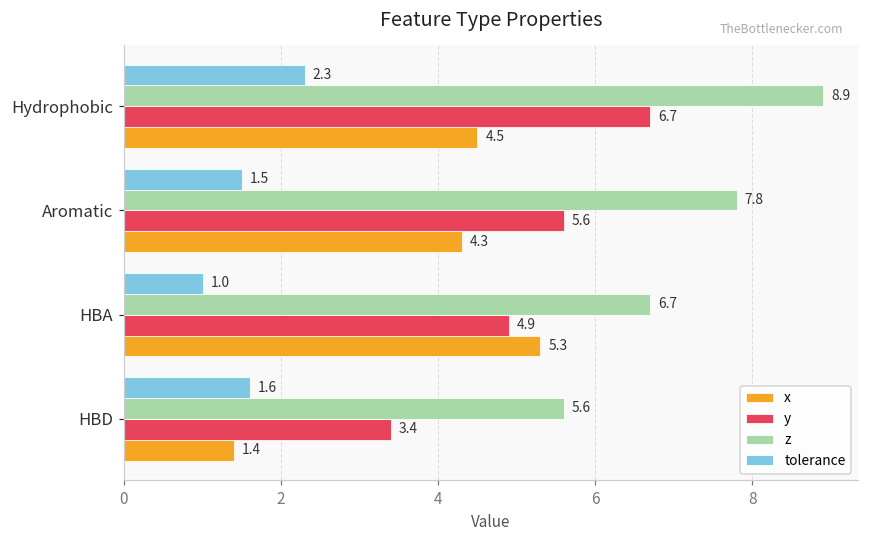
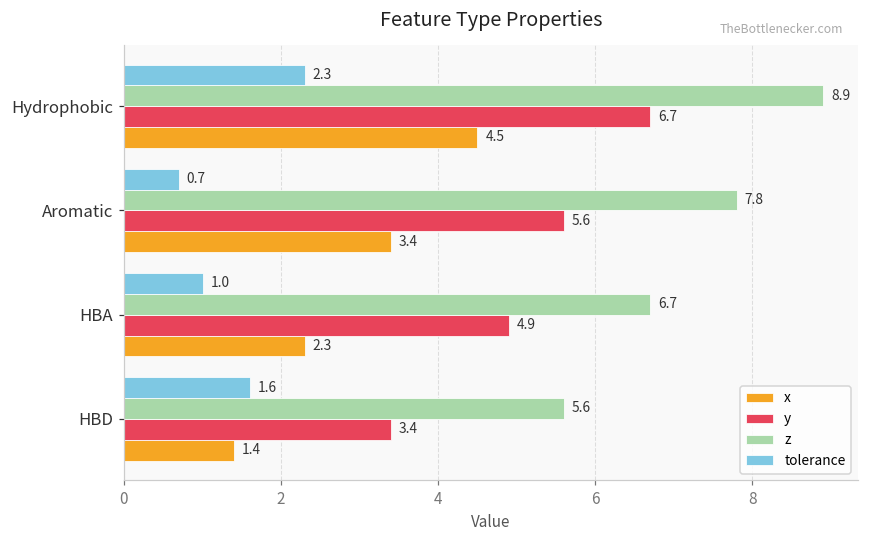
  {
    "x": {
      "Hydrophobic": 4.5,
-     "Aromatic": 4.3,
-     "HBA": 5.3,
+     "Aromatic": 3.4,
+     "HBA": 2.3,
      "HBD": 1.4
    },
    "y": {
      "Hydrophobic": 6.7,
      "Aromatic": 5.6,
      "HBA": 4.9,
      "HBD": 3.4
    },
    "z": {
      "Hydrophobic": 8.9,
      "Aromatic": 7.8,
      "HBA": 6.7,
      "HBD": 5.6
    },
    "tolerance": {
      "Hydrophobic": 2.3,
-     "Aromatic": 1.5,
+     "Aromatic": 0.7,
      "HBA": 1.0,
      "HBD": 1.6
    }
  }
